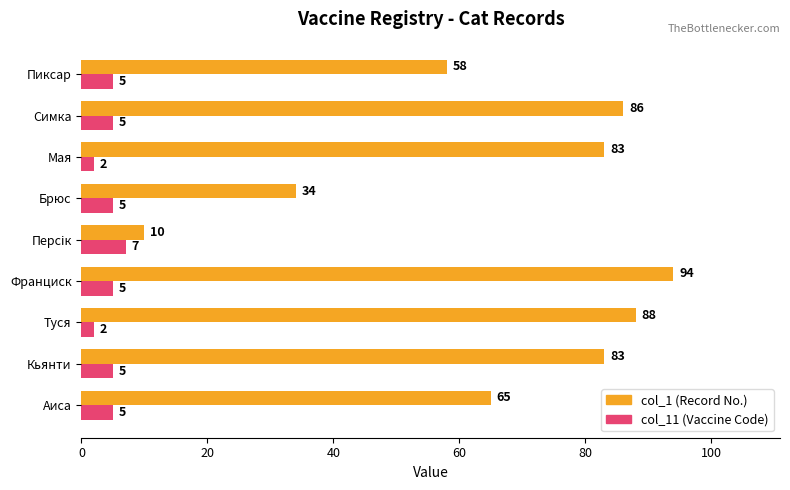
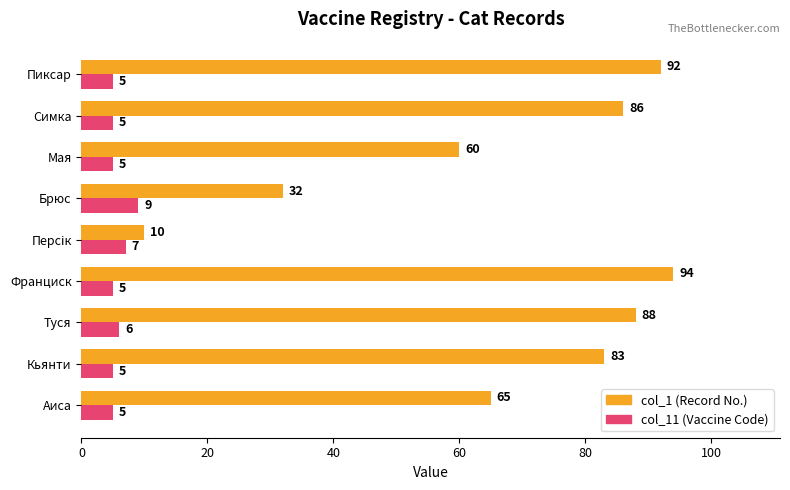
  {
    "col_1 (Record No.)": {
-     "Пиксар": 58,
+     "Пиксар": 92,
      "Симка": 86,
-     "Мая": 83,
-     "Брюс": 34,
+     "Мая": 60,
+     "Брюс": 32,
      "Персік": 10,
      "Франциск": 94,
      "Туся": 88,
      "Кьянти": 83,
      "Аиса": 65
    },
    "col_11 (Vaccine Code)": {
      "Пиксар": 5,
      "Симка": 5,
-     "Мая": 2,
-     "Брюс": 5,
+     "Мая": 5,
+     "Брюс": 9,
      "Персік": 7,
      "Франциск": 5,
-     "Туся": 2,
+     "Туся": 6,
      "Кьянти": 5,
      "Аиса": 5
    }
  }
